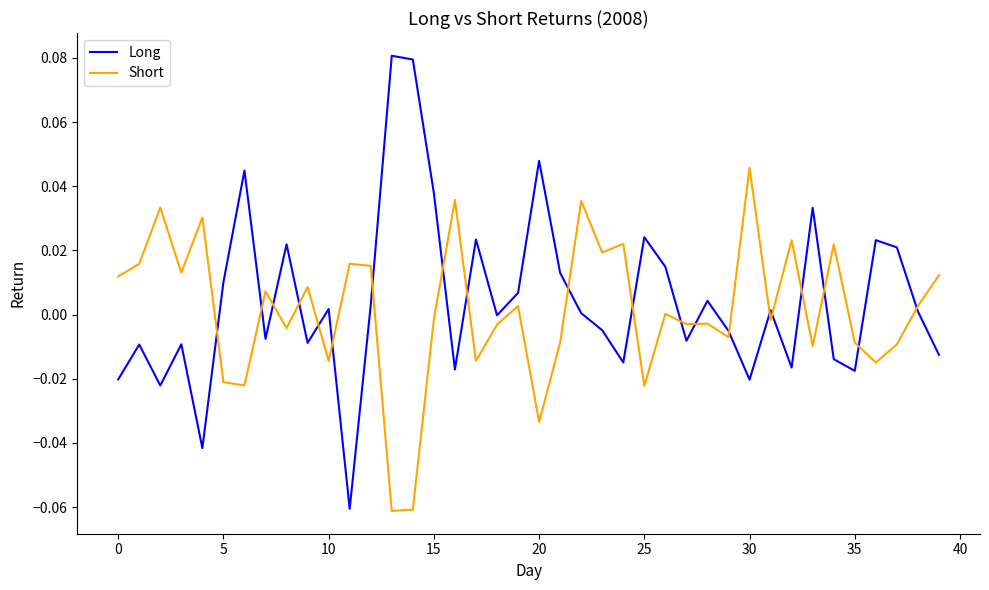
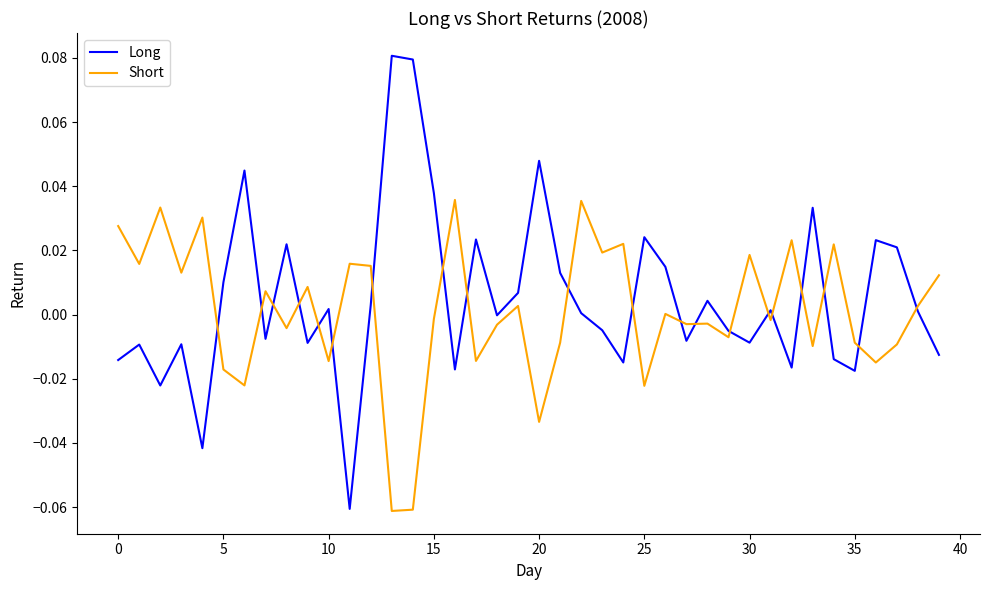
  {
    "Long": {
-     "0": -0.020,
+     "0": -0.014,
      "5": 0.010,
      "10": 0.002,
      "15": 0.038,
      "20": 0.048,
      "25": 0.024,
-     "30": -0.020,
+     "30": -0.009,
      "35": -0.018
    },
    "Short": {
-     "0": 0.012,
-     "5": -0.021,
+     "0": 0.028,
+     "5": -0.017,
      "10": -0.014,
      "15": -0.001,
      "20": -0.033,
      "25": -0.022,
-     "30": 0.046,
+     "30": 0.019,
      "35": -0.009
    }
  }
